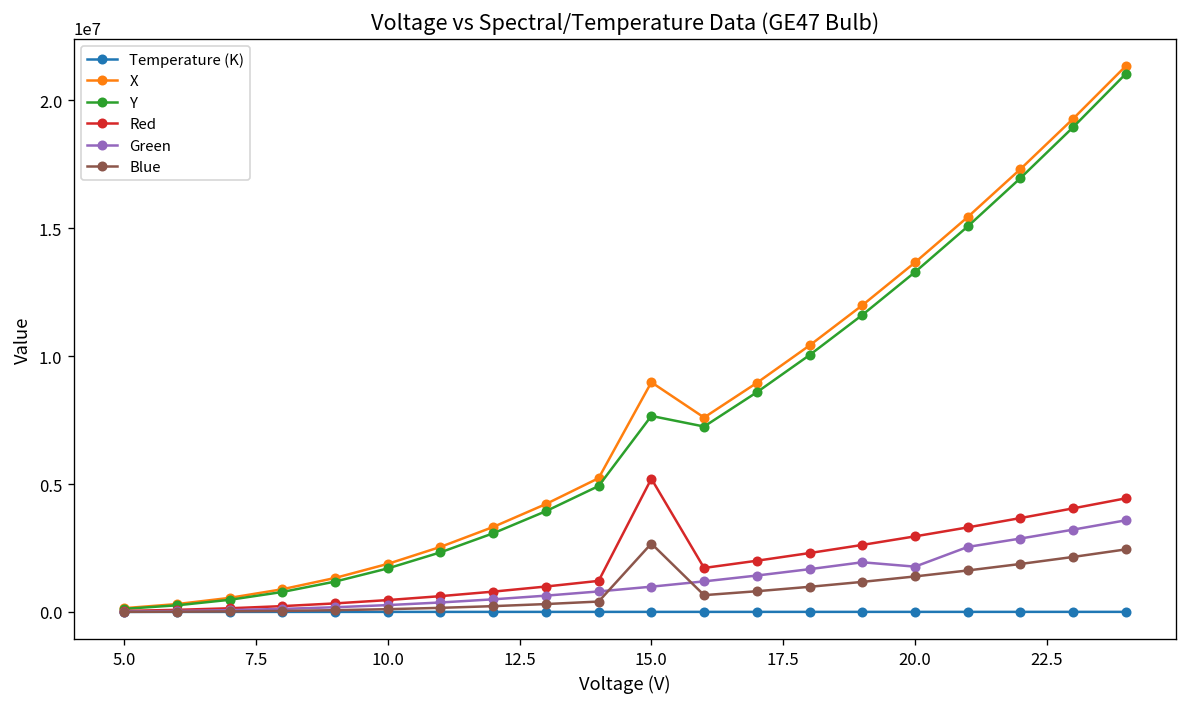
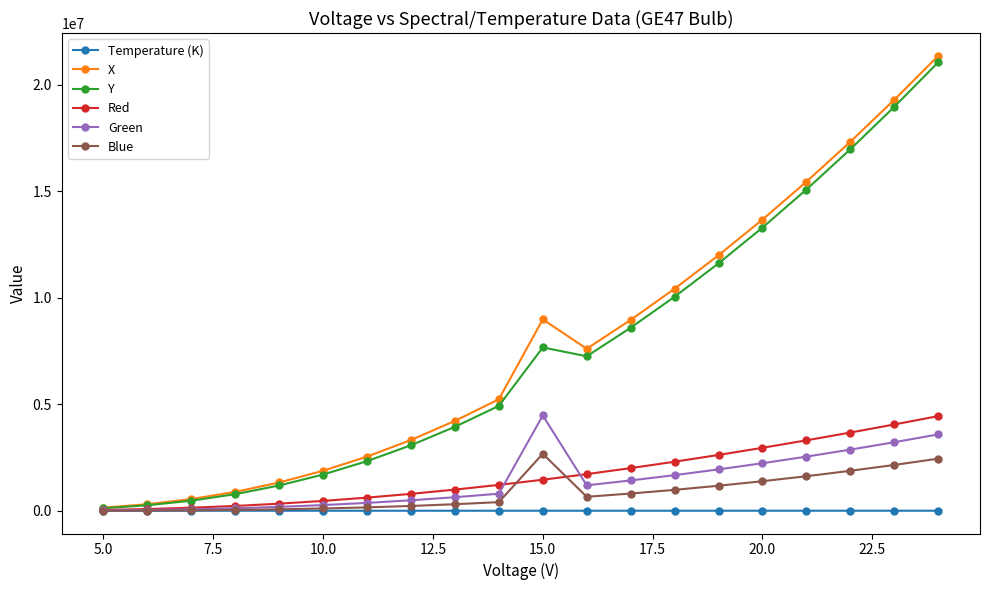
  {
    "Temperature (K)": {
      "15.0": 0,
      "20.0": 0
    },
    "X": {
      "10.0": 1900000,
      "15.0": 9000000,
      "20.0": 13700000
    },
    "Y": {
      "10.0": 1700000,
      "15.0": 7700000,
      "20.0": 13300000
    },
    "Red": {
      "10.0": 500000,
-     "15.0": 5200000,
+     "15.0": 1500000,
      "20.0": 3000000
    },
    "Green": {
      "10.0": 300000,
-     "15.0": 1000000,
-     "20.0": 1800000
+     "15.0": 4500000,
+     "20.0": 2200000
    },
    "Blue": {
      "15.0": 2700000,
      "20.0": 1400000
    }
  }
